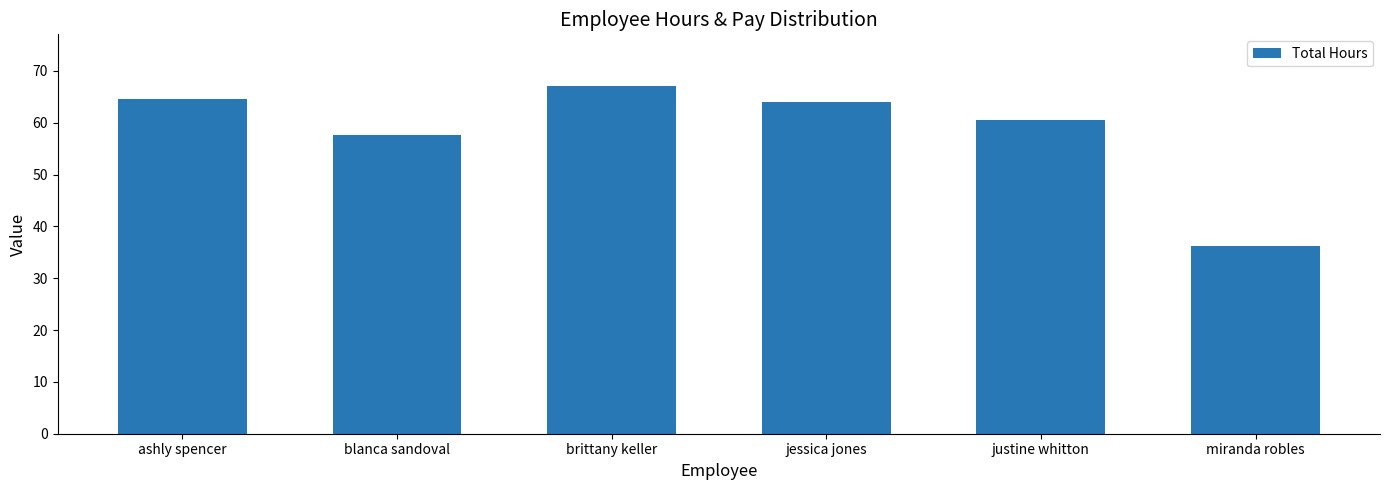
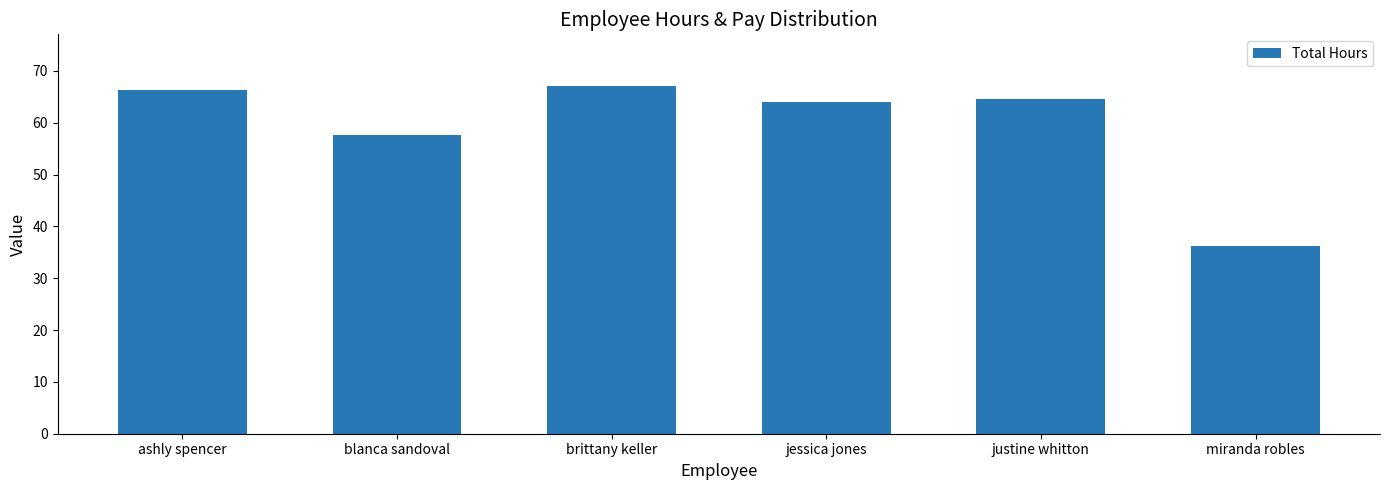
  {
-   "ashly spencer": 65,
+   "ashly spencer": 66,
    "blanca sandoval": 58,
    "brittany keller": 67,
    "jessica jones": 64,
-   "justine whitton": 61,
+   "justine whitton": 65,
    "miranda robles": 36
  }
